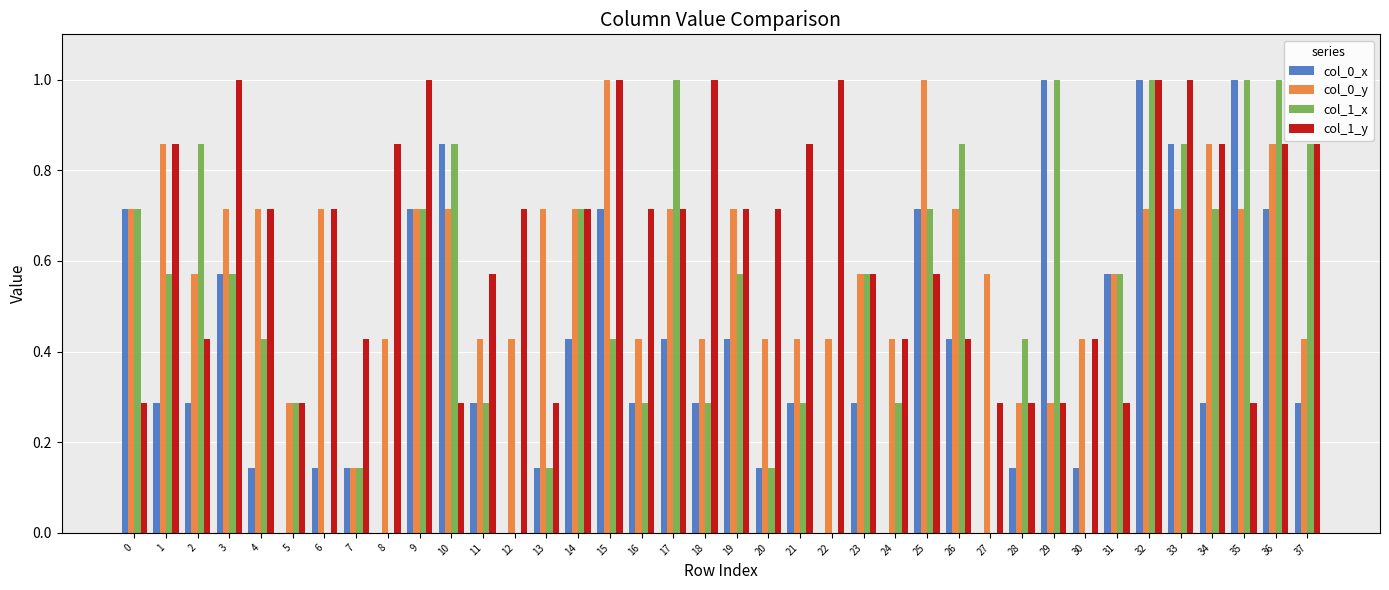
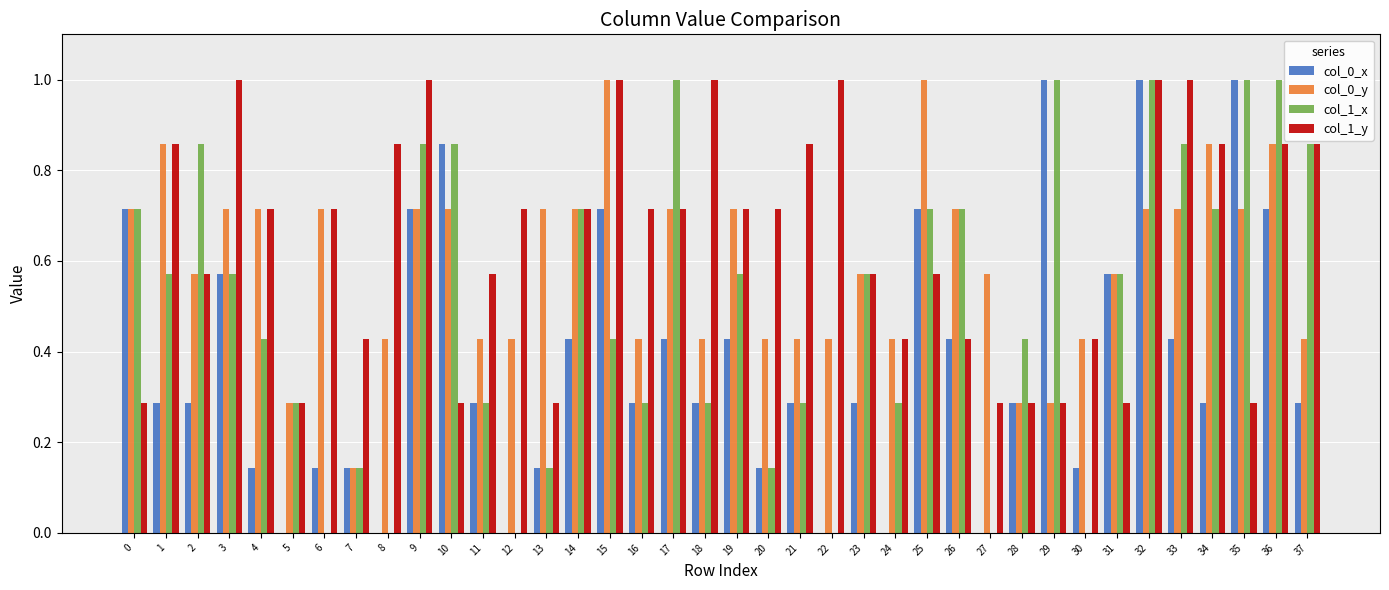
  {
    "col_0_x": {
      "0": 0.71,
      "1": 0.29,
      "2": 0.29,
      "3": 0.57,
      "4": 0.14,
      "5": 0.00,
      "6": 0.14,
      "7": 0.14,
      "8": 0.00,
      "9": 0.71,
      "10": 0.86,
      "11": 0.29,
      "12": 0.00,
      "13": 0.14,
      "14": 0.43,
      "15": 0.71,
      "16": 0.29,
      "17": 0.43,
      "18": 0.29,
      "19": 0.43,
      "20": 0.14,
      "21": 0.29,
      "22": 0.00,
      "23": 0.29,
      "24": 0.00,
      "25": 0.71,
      "26": 0.43,
      "27": 0.00,
-     "28": 0.14,
+     "28": 0.29,
      "29": 1.00,
      "30": 0.14,
      "31": 0.57,
      "32": 1.00,
-     "33": 0.86,
+     "33": 0.43,
      "34": 0.29,
      "35": 1.00,
      "36": 0.71,
      "37": 0.29
    },
    "col_0_y": {
      "0": 0.71,
      "1": 0.86,
      "2": 0.57,
      "3": 0.71,
      "4": 0.71,
      "5": 0.29,
      "6": 0.71,
      "7": 0.14,
      "8": 0.43,
      "9": 0.71,
      "10": 0.71,
      "11": 0.43,
      "12": 0.43,
      "13": 0.71,
      "14": 0.71,
      "15": 1.00,
      "16": 0.43,
      "17": 0.71,
      "18": 0.43,
      "19": 0.71,
      "20": 0.43,
      "21": 0.43,
      "22": 0.43,
      "23": 0.57,
      "24": 0.43,
      "25": 1.00,
      "26": 0.71,
      "27": 0.57,
      "28": 0.29,
      "29": 0.29,
      "30": 0.43,
      "31": 0.57,
      "32": 0.71,
      "33": 0.71,
      "34": 0.86,
      "35": 0.71,
      "36": 0.86,
      "37": 0.43
    },
    "col_1_x": {
      "0": 0.71,
      "1": 0.57,
      "2": 0.86,
      "3": 0.57,
      "4": 0.43,
      "5": 0.29,
      "6": 0.00,
      "7": 0.14,
      "8": 0.00,
-     "9": 0.71,
+     "9": 0.86,
      "10": 0.86,
      "11": 0.29,
      "12": 0.00,
      "13": 0.14,
      "14": 0.71,
      "15": 0.43,
      "16": 0.29,
      "17": 1.00,
      "18": 0.29,
      "19": 0.57,
      "20": 0.14,
      "21": 0.29,
      "22": 0.00,
      "23": 0.57,
      "24": 0.29,
      "25": 0.71,
-     "26": 0.86,
+     "26": 0.71,
      "27": 0.00,
      "28": 0.43,
      "29": 1.00,
      "30": 0.00,
      "31": 0.57,
      "32": 1.00,
      "33": 0.86,
      "34": 0.71,
      "35": 1.00,
      "36": 1.00,
      "37": 0.86
    },
    "col_1_y": {
      "0": 0.29,
      "1": 0.86,
-     "2": 0.43,
+     "2": 0.57,
      "3": 1.00,
      "4": 0.71,
      "5": 0.29,
      "6": 0.71,
      "7": 0.43,
      "8": 0.86,
      "9": 1.00,
      "10": 0.29,
      "11": 0.57,
      "12": 0.71,
      "13": 0.29,
      "14": 0.71,
      "15": 1.00,
      "16": 0.71,
      "17": 0.71,
      "18": 1.00,
      "19": 0.71,
      "20": 0.71,
      "21": 0.86,
      "22": 1.00,
      "23": 0.57,
      "24": 0.43,
      "25": 0.57,
      "26": 0.43,
      "27": 0.29,
      "28": 0.29,
      "29": 0.29,
      "30": 0.43,
      "31": 0.29,
      "32": 1.00,
      "33": 1.00,
      "34": 0.86,
      "35": 0.29,
      "36": 0.86,
      "37": 0.86
    }
  }
